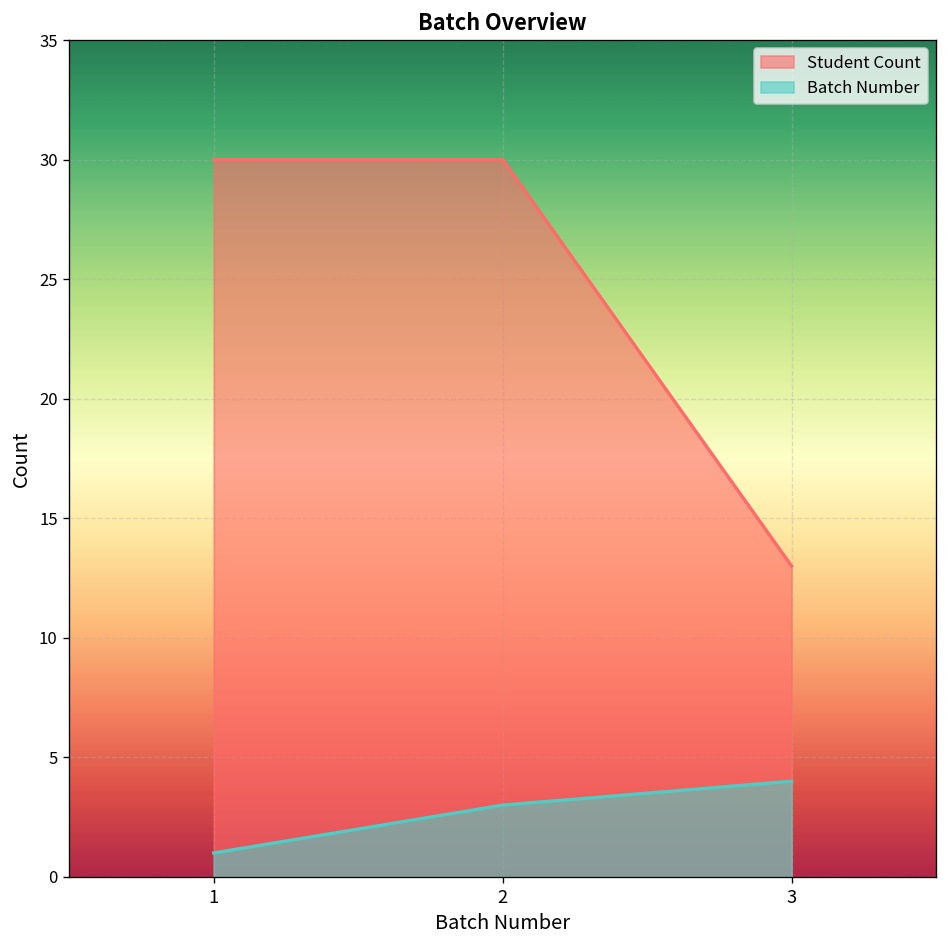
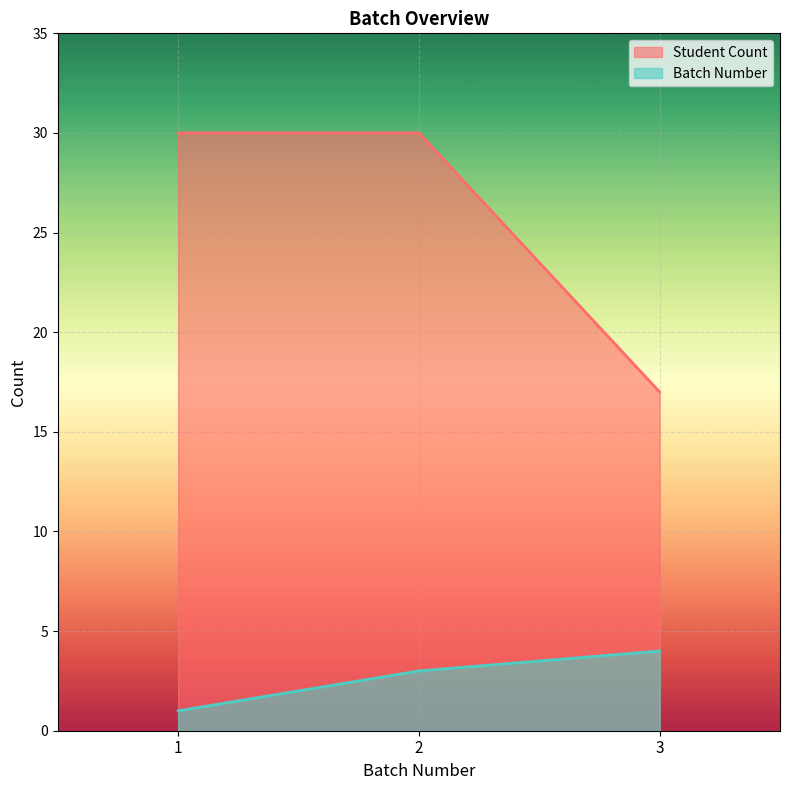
  {
    "Student Count": {
      "1": 30,
      "2": 30,
-     "3": 13
+     "3": 17
    },
    "Batch Number": {
      "1": 1,
      "2": 3,
      "3": 4
    }
  }
